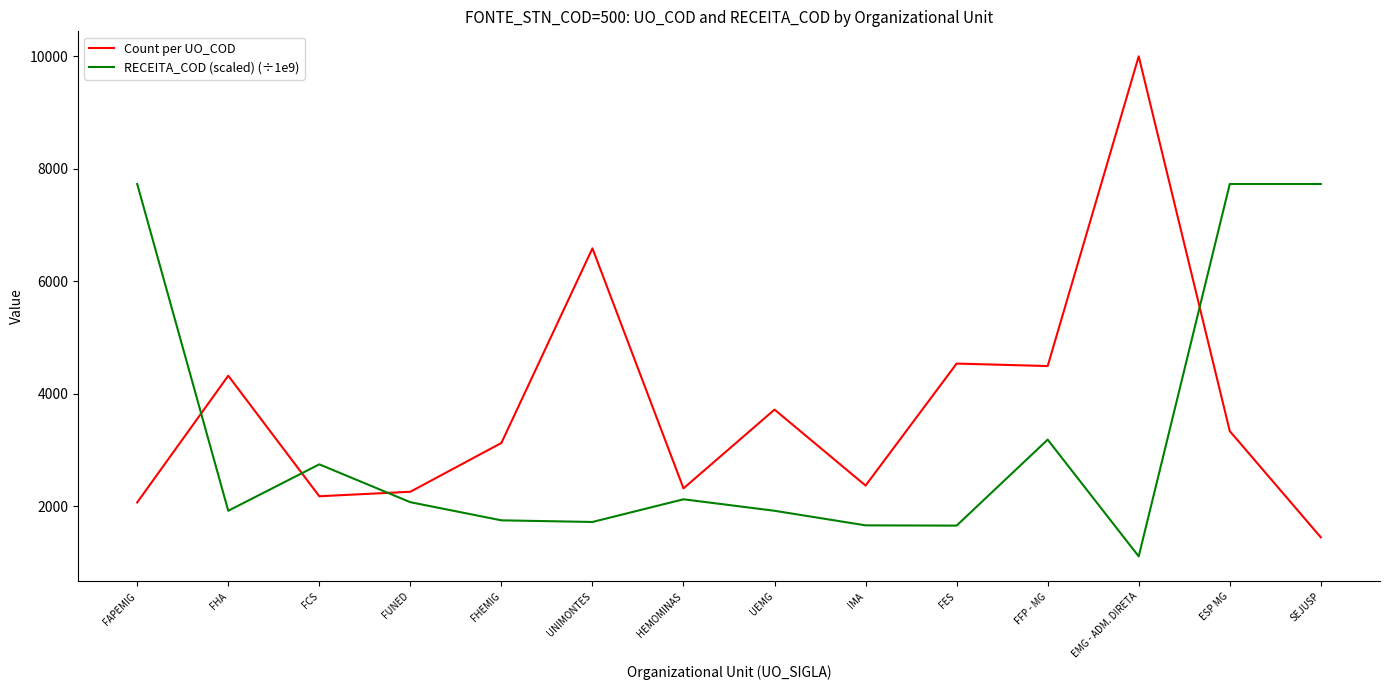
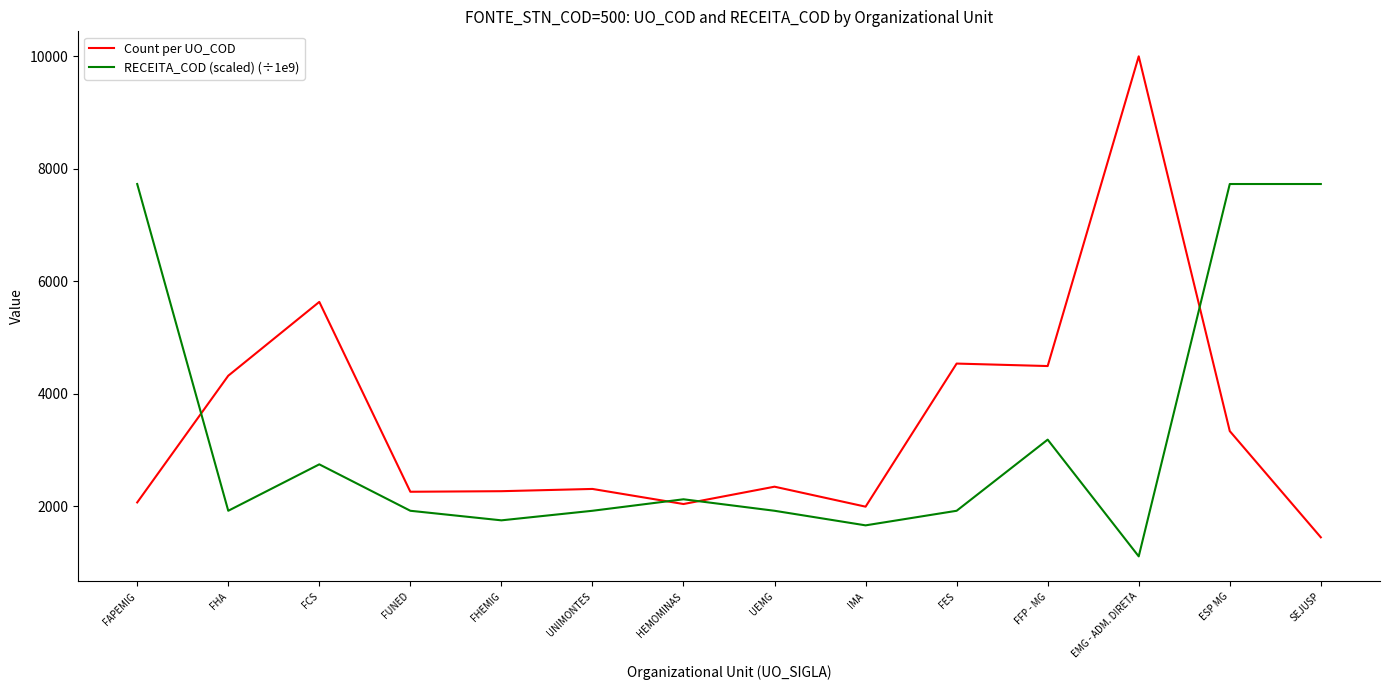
  {
    "Count per UO_COD": {
      "FAPEMIG": 2100,
      "FHA": 4300,
-     "FCS": 2200,
+     "FCS": 5600,
      "FUNED": 2300,
-     "FHEMIG": 3100,
-     "UNIMONTES": 6600,
-     "HEMOMINAS": 2300,
-     "UEMG": 3700,
-     "IMA": 2400,
+     "FHEMIG": 2300,
+     "UNIMONTES": 2300,
+     "HEMOMINAS": 2000,
+     "UEMG": 2400,
+     "IMA": 2000,
      "FES": 4500,
      "FFP - MG": 4500,
      "EMG - ADM. DIRETA": 10000,
      "ESP MG": 3300,
      "SEJUSP": 1500
    },
    "RECEITA_COD (scaled) (÷1e9)": {
      "FAPEMIG": 7700,
      "FHA": 1900,
      "FCS": 2700,
-     "FUNED": 2100,
+     "FUNED": 1900,
      "FHEMIG": 1800,
-     "UNIMONTES": 1700,
+     "UNIMONTES": 1900,
      "HEMOMINAS": 2100,
      "UEMG": 1900,
      "IMA": 1700,
-     "FES": 1700,
+     "FES": 1900,
      "FFP - MG": 3200,
      "EMG - ADM. DIRETA": 1100,
      "ESP MG": 7700,
      "SEJUSP": 7700
    }
  }
